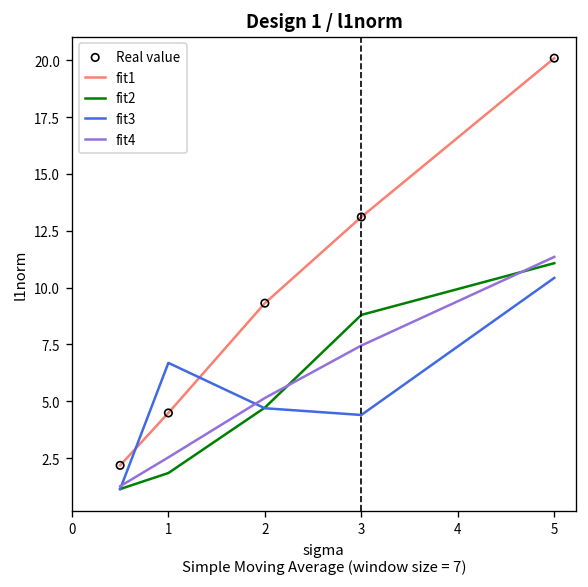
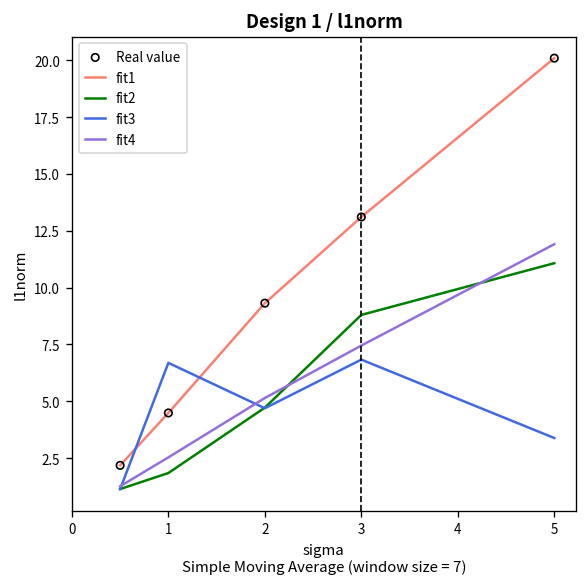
  {
    "fit2": {
      "1": 1.8,
      "3": 8.8,
      "5": 11.1
    },
    "fit3": {
      "1": 6.7,
-     "3": 4.4,
-     "5": 10.4
+     "3": 6.8,
+     "5": 3.4
    },
    "fit4": {
      "1": 2.5,
      "2": 5.1,
      "3": 7.5,
-     "5": 11.4
+     "5": 11.9
    }
  }
